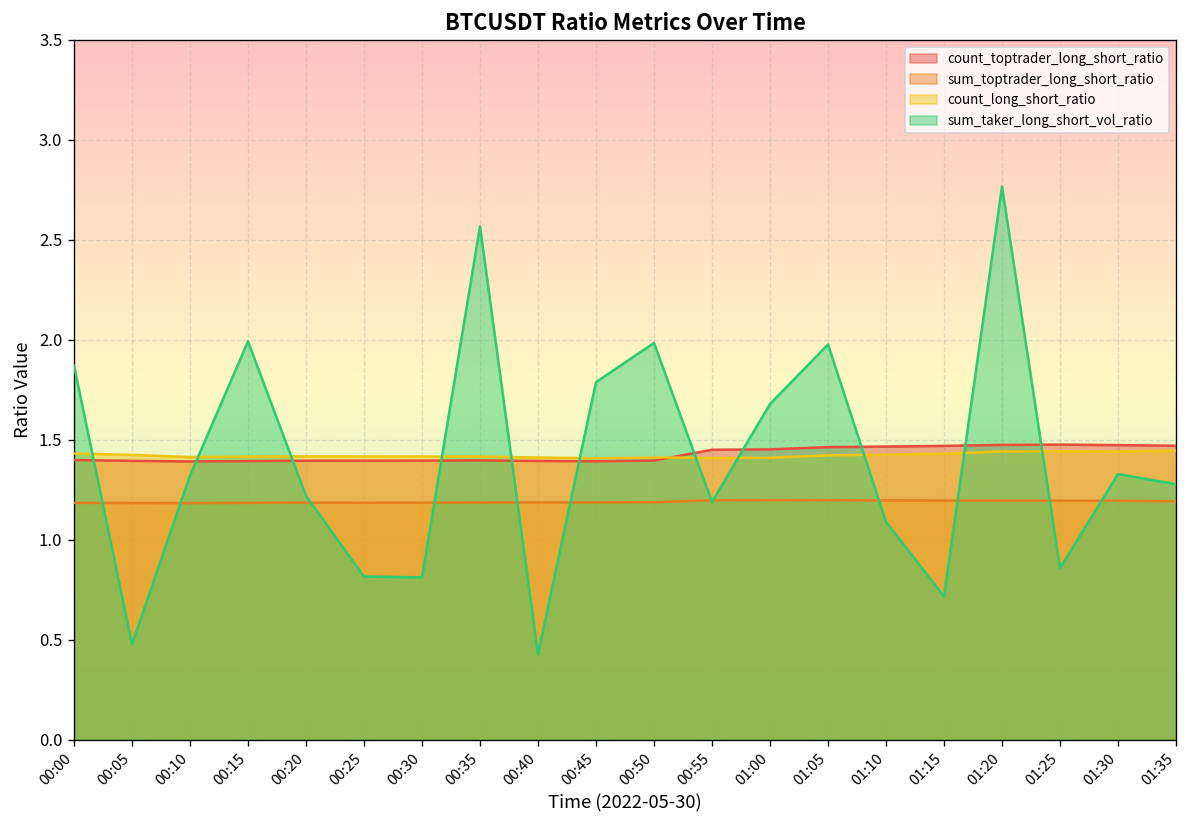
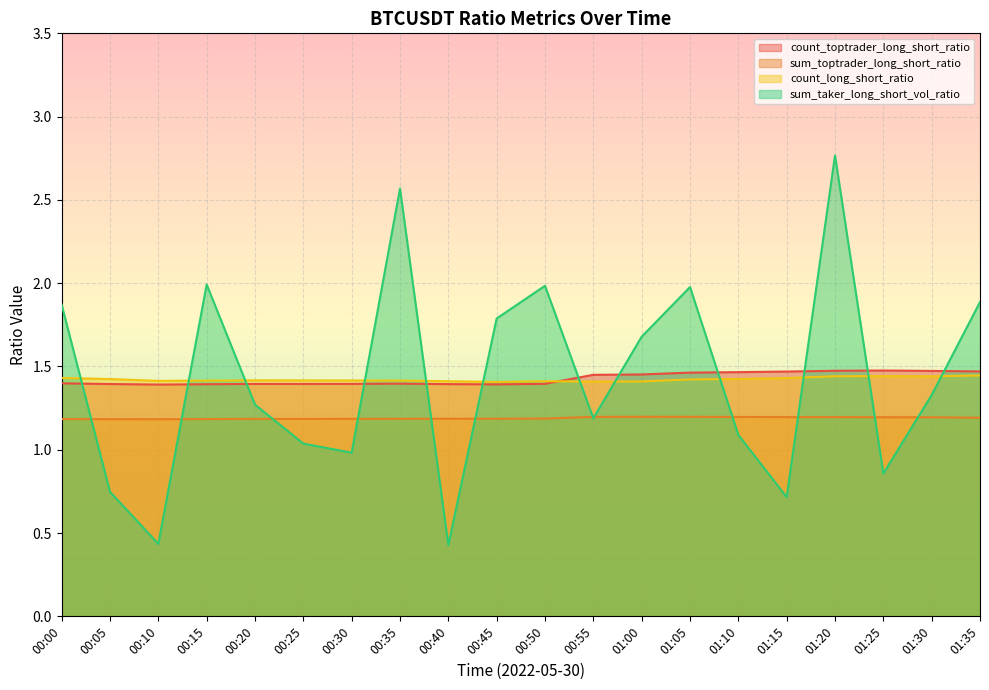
  {
    "sum_taker_long_short_vol_ratio": {
      "00:00": 1.87,
-     "00:05": 0.48,
-     "00:10": 1.32,
+     "00:05": 0.75,
+     "00:10": 0.44,
      "00:15": 1.99,
-     "00:20": 1.22,
-     "00:25": 0.82,
-     "00:30": 0.81,
+     "00:20": 1.27,
+     "00:25": 1.04,
+     "00:30": 0.98,
      "00:35": 2.57,
      "00:40": 0.43,
      "00:45": 1.79,
      "00:50": 1.98,
      "01:00": 1.68,
      "01:05": 1.98,
      "01:10": 1.09,
      "01:15": 0.72,
      "01:20": 2.77,
      "01:25": 0.86,
      "01:30": 1.33,
-     "01:35": 1.28
+     "01:35": 1.89
    }
  }
